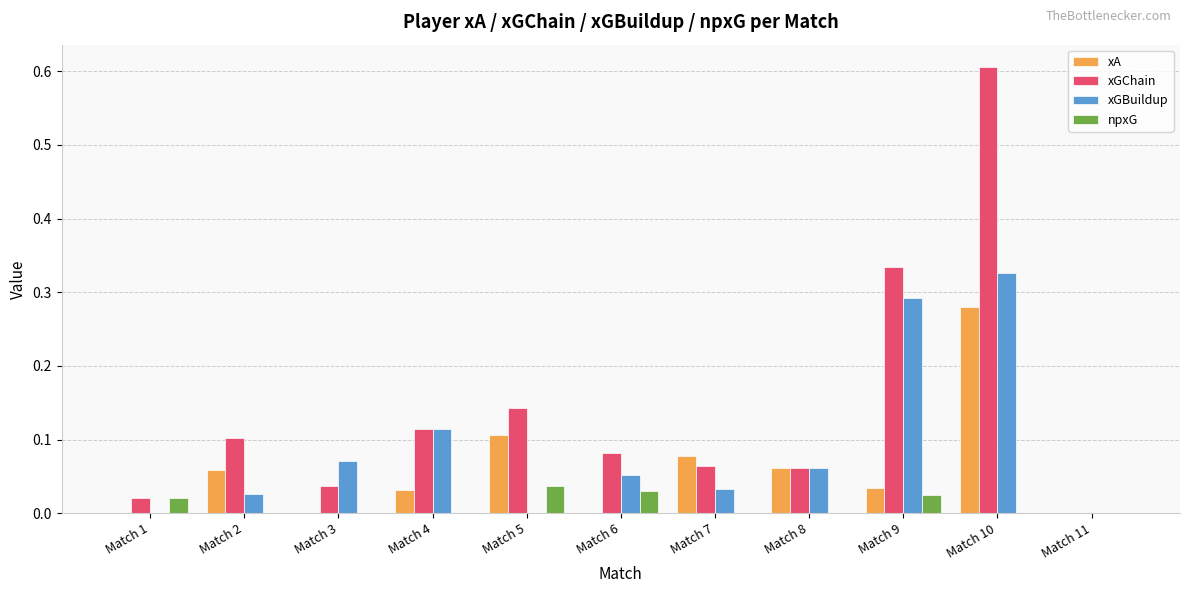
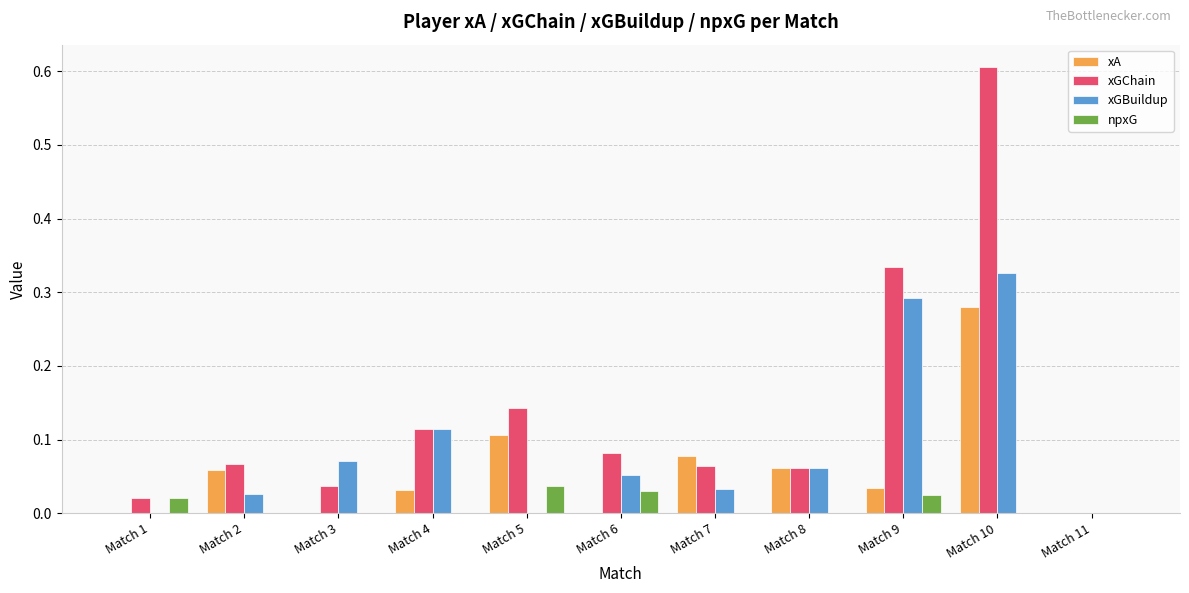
  {
    "xA": {
      "Match 1": 0.00,
      "Match 2": 0.06,
      "Match 3": 0.00,
      "Match 4": 0.03,
      "Match 5": 0.11,
      "Match 6": 0.00,
      "Match 7": 0.08,
      "Match 8": 0.06,
      "Match 9": 0.03,
      "Match 10": 0.28,
      "Match 11": 0.00
    },
    "xGChain": {
      "Match 1": 0.02,
-     "Match 2": 0.10,
+     "Match 2": 0.07,
      "Match 3": 0.04,
      "Match 4": 0.11,
      "Match 5": 0.14,
      "Match 6": 0.08,
      "Match 7": 0.06,
      "Match 8": 0.06,
      "Match 9": 0.33,
      "Match 10": 0.61,
      "Match 11": 0.00
    },
    "xGBuildup": {
      "Match 1": 0.00,
      "Match 2": 0.03,
      "Match 3": 0.07,
      "Match 4": 0.11,
      "Match 5": 0.00,
      "Match 6": 0.05,
      "Match 7": 0.03,
      "Match 8": 0.06,
      "Match 9": 0.29,
      "Match 10": 0.33,
      "Match 11": 0.00
    },
    "npxG": {
      "Match 1": 0.02,
      "Match 2": 0.00,
      "Match 3": 0.00,
      "Match 4": 0.00,
      "Match 5": 0.04,
      "Match 6": 0.03,
      "Match 7": 0.00,
      "Match 8": 0.00,
      "Match 9": 0.03,
      "Match 10": 0.00,
      "Match 11": 0.00
    }
  }
